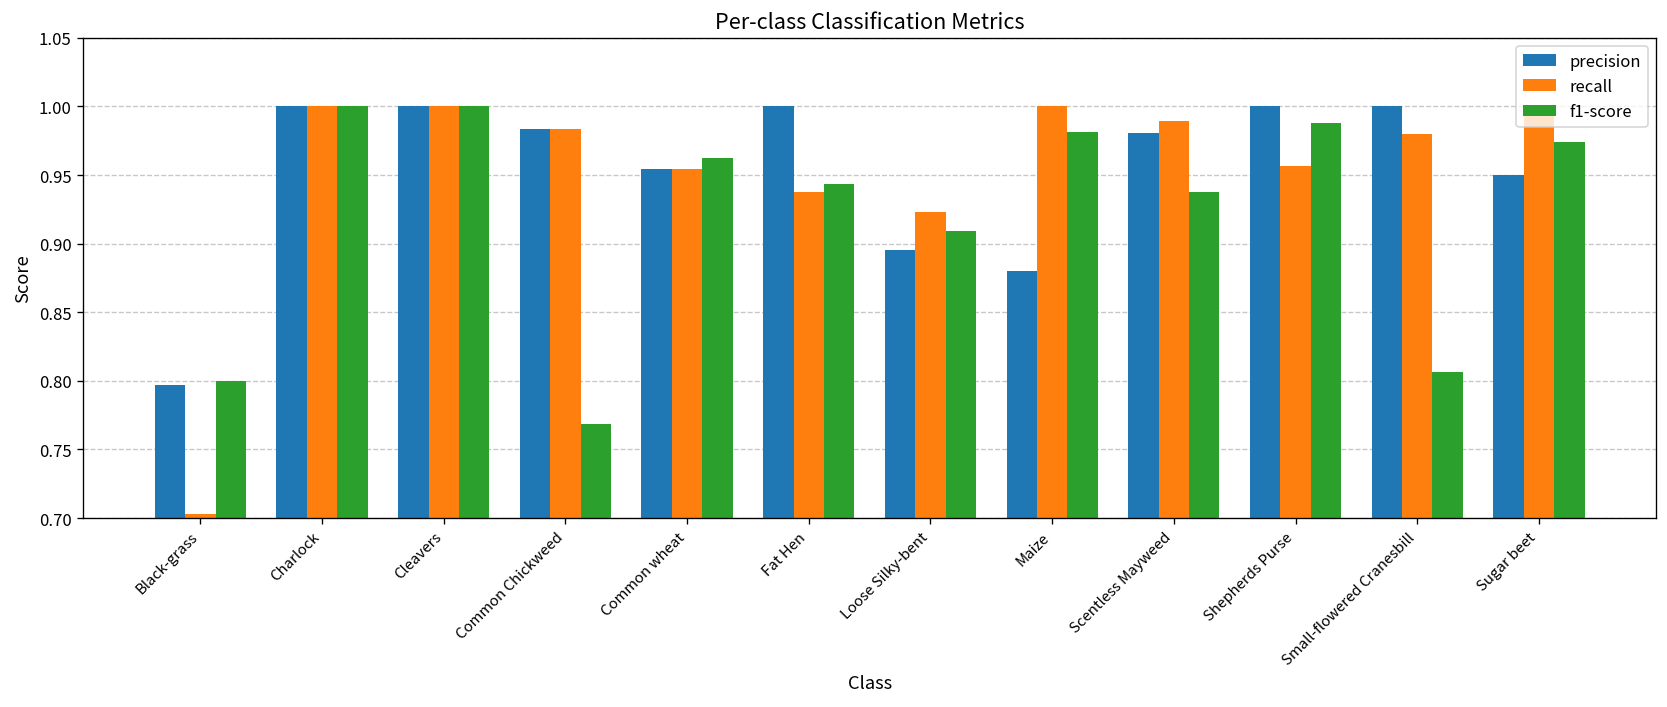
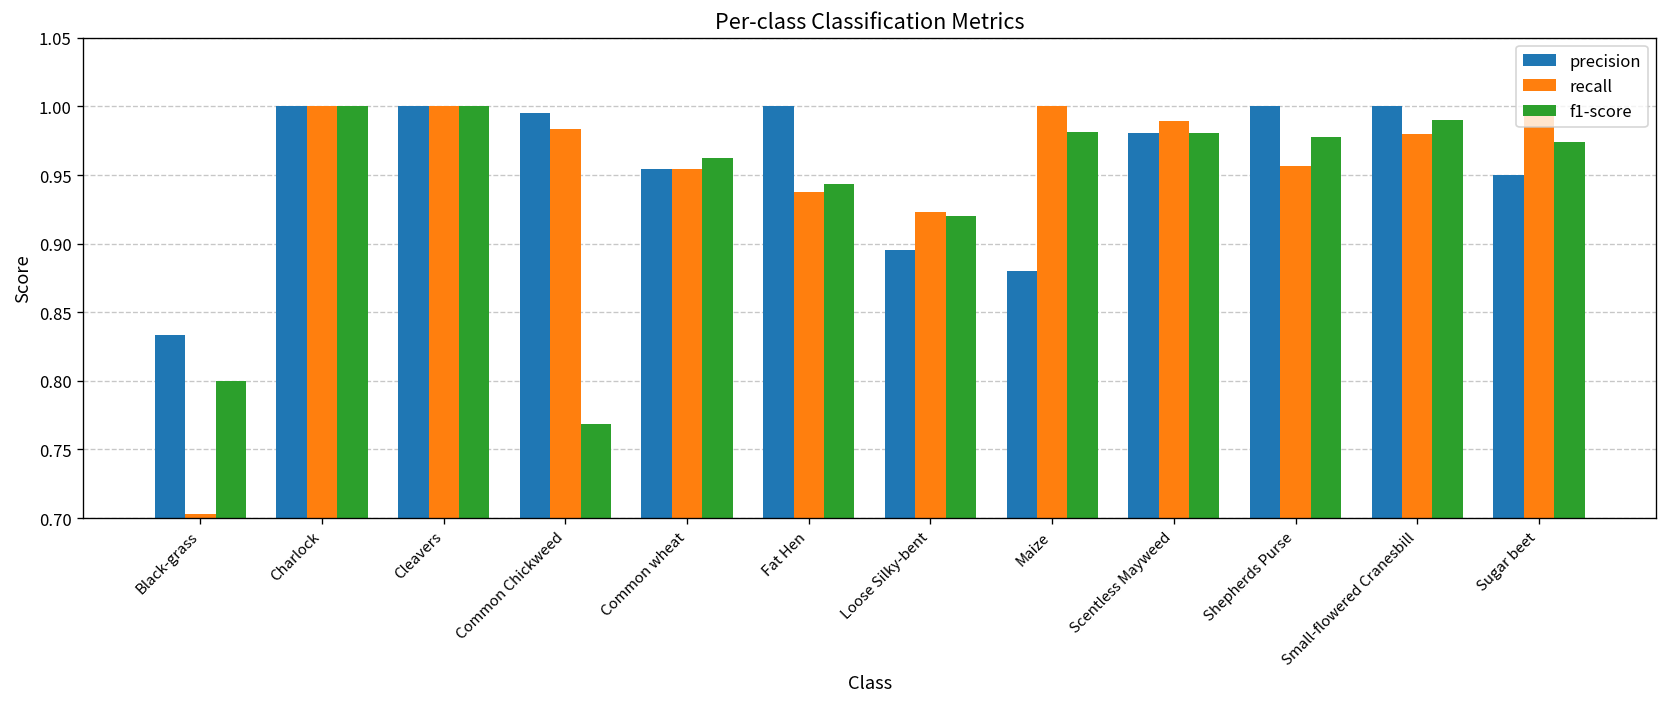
  {
    "precision": {
-     "Black-grass": 0.797,
+     "Black-grass": 0.833,
      "Charlock": 1.000,
      "Cleavers": 1.000,
-     "Common Chickweed": 0.984,
+     "Common Chickweed": 0.995,
      "Common wheat": 0.955,
      "Fat Hen": 1.000,
      "Loose Silky-bent": 0.896,
      "Maize": 0.880,
      "Scentless Mayweed": 0.981,
      "Shepherds Purse": 1.000,
      "Small-flowered Cranesbill": 1.000,
      "Sugar beet": 0.950
    },
    "recall": {
      "Black-grass": 0.703,
      "Charlock": 1.000,
      "Cleavers": 1.000,
      "Common Chickweed": 0.984,
      "Common wheat": 0.955,
      "Fat Hen": 0.938,
      "Loose Silky-bent": 0.923,
      "Maize": 1.000,
      "Scentless Mayweed": 0.989,
      "Shepherds Purse": 0.957,
      "Small-flowered Cranesbill": 0.980
    },
    "f1-score": {
      "Black-grass": 0.800,
      "Charlock": 1.000,
      "Cleavers": 1.000,
      "Common Chickweed": 0.768,
      "Common wheat": 0.963,
      "Fat Hen": 0.944,
-     "Loose Silky-bent": 0.909,
+     "Loose Silky-bent": 0.920,
      "Maize": 0.982,
-     "Scentless Mayweed": 0.938,
-     "Shepherds Purse": 0.988,
-     "Small-flowered Cranesbill": 0.806,
+     "Scentless Mayweed": 0.981,
+     "Shepherds Purse": 0.978,
+     "Small-flowered Cranesbill": 0.990,
      "Sugar beet": 0.974
    }
  }
